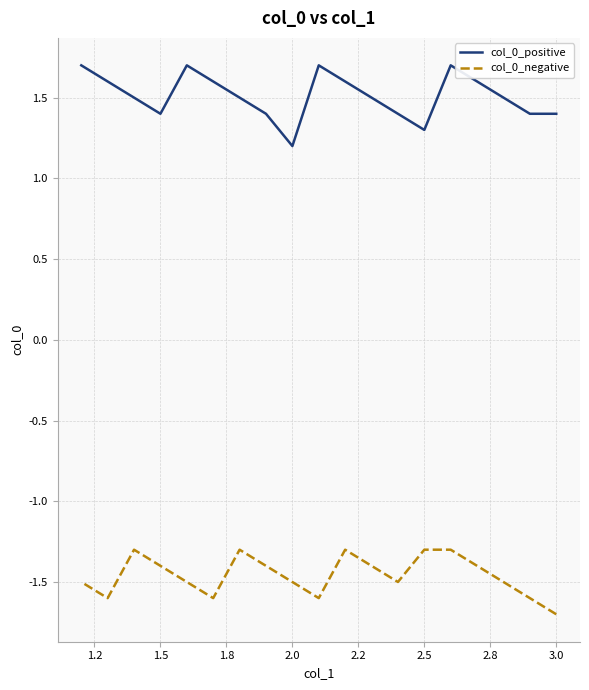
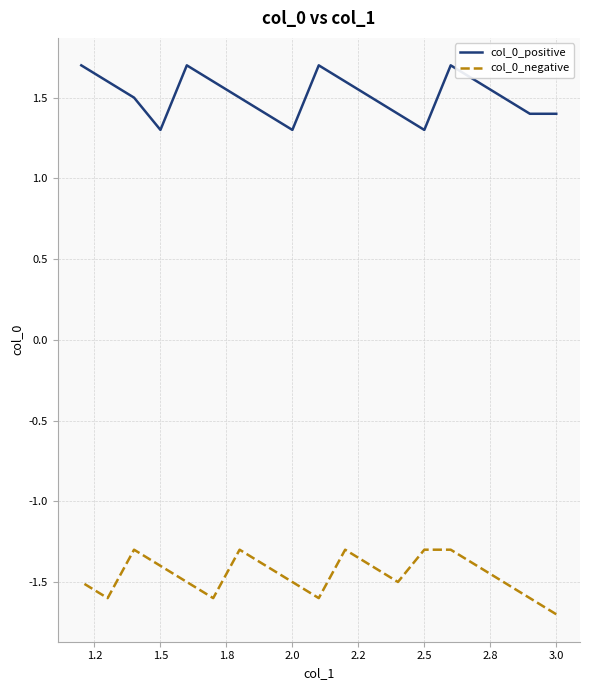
  {
    "col_0_positive": {
-     "1.5": 1.4,
-     "2.0": 1.2,
+     "1.5": 1.3,
+     "2.0": 1.3,
      "2.5": 1.3,
      "3.0": 1.4
    },
    "col_0_negative": {
      "1.5": -1.4,
      "2.0": -1.5,
      "2.5": -1.3,
      "3.0": -1.7
    }
  }
